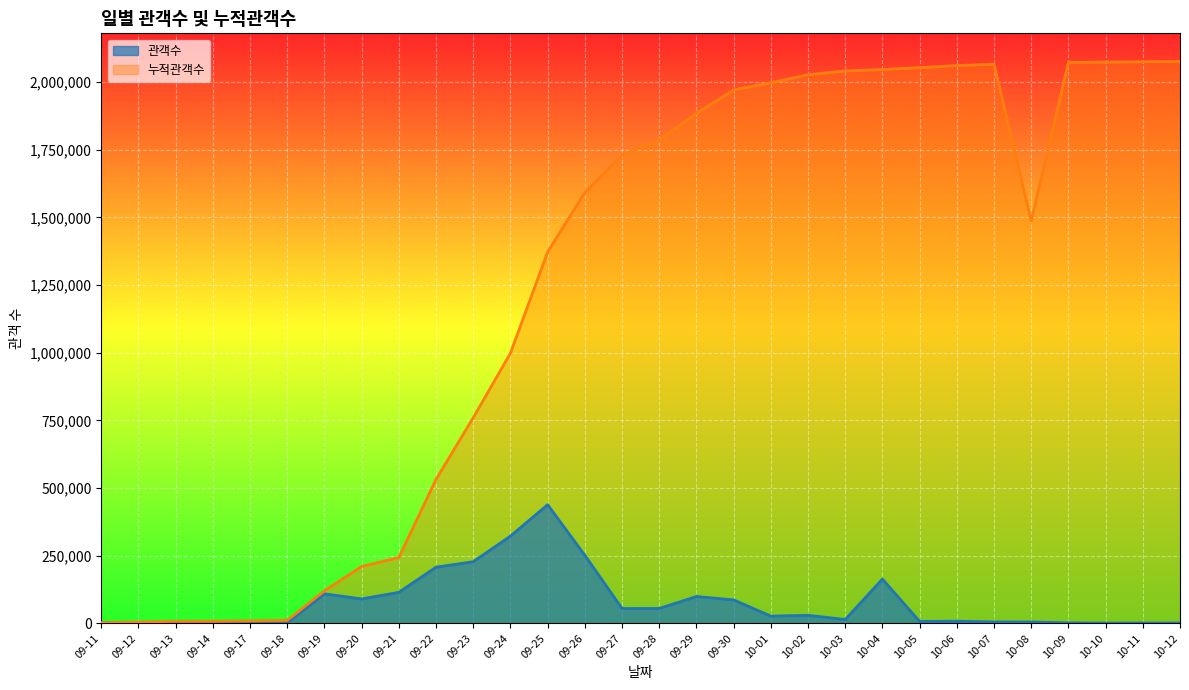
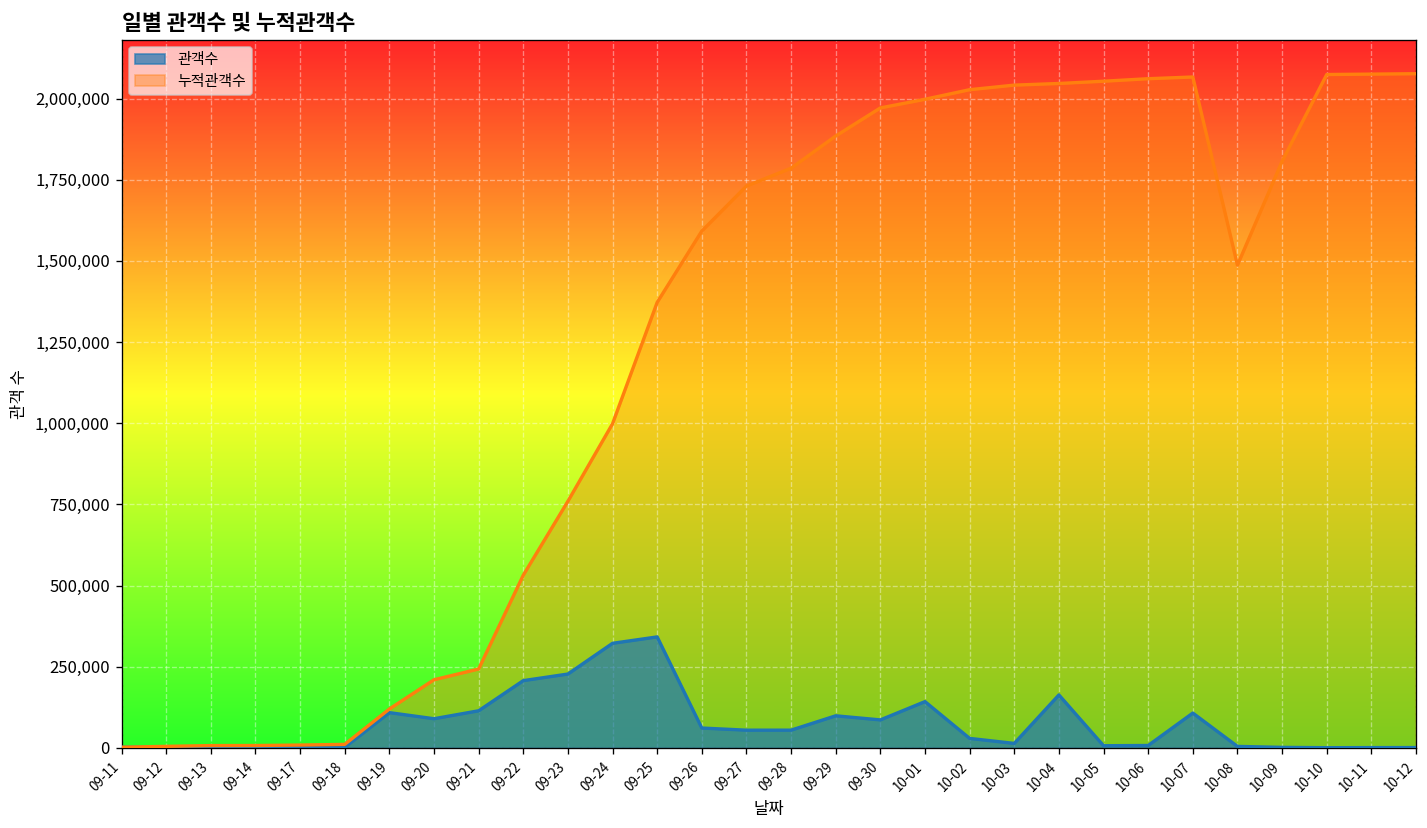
  {
    "관객수": {
      "09-19": "110,000",
      "09-20": "90,000",
      "09-21": "110,000",
      "09-22": "210,000",
      "09-23": "230,000",
      "09-24": "320,000",
-     "09-25": "440,000",
-     "09-26": "250,000",
+     "09-25": "340,000",
+     "09-26": "60,000",
      "09-27": "50,000",
      "09-28": "50,000",
      "09-29": "100,000",
      "09-30": "90,000",
-     "10-01": "30,000",
+     "10-01": "140,000",
      "10-02": "30,000",
      "10-03": "10,000",
      "10-04": "160,000",
      "10-05": "10,000",
      "10-06": "10,000",
-     "10-07": "10,000",
+     "10-07": "110,000",
      "10-08": "0",
      "10-09": "0",
      "10-10": "0",
      "10-11": "0",
      "10-12": "0"
    },
    "누적관객수": {
      "09-19": "120,000",
      "09-20": "210,000",
      "09-21": "240,000",
      "09-22": "530,000",
      "09-23": "760,000",
      "09-24": "1,000,000",
      "09-25": "1,370,000",
      "09-26": "1,590,000",
      "09-27": "1,730,000",
      "09-28": "1,790,000",
      "09-29": "1,880,000",
      "09-30": "1,970,000",
      "10-01": "2,000,000",
      "10-02": "2,030,000",
      "10-03": "2,040,000",
      "10-04": "2,050,000",
      "10-05": "2,050,000",
      "10-06": "2,060,000",
      "10-07": "2,070,000",
      "10-08": "1,490,000",
-     "10-09": "2,070,000",
+     "10-09": "1,810,000",
      "10-10": "2,070,000",
      "10-11": "2,080,000",
      "10-12": "2,080,000"
    }
  }
